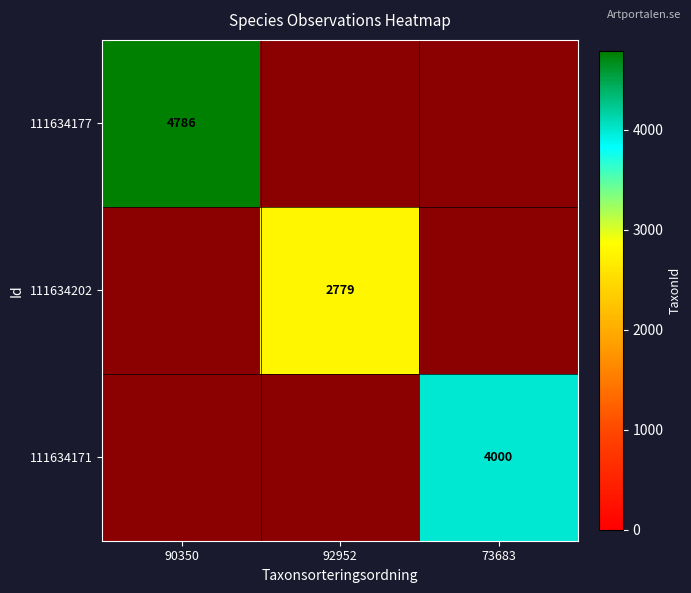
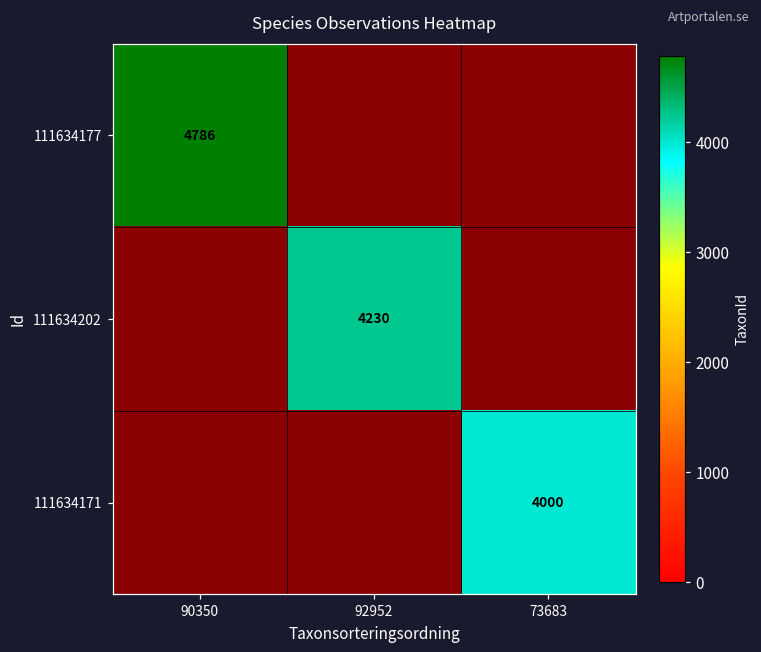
  {
    "111634177": {
      "90350": 4786
    },
    "111634202": {
-     "92952": 2779
+     "92952": 4230
    },
    "111634171": {
      "73683": 4000
    }
  }
